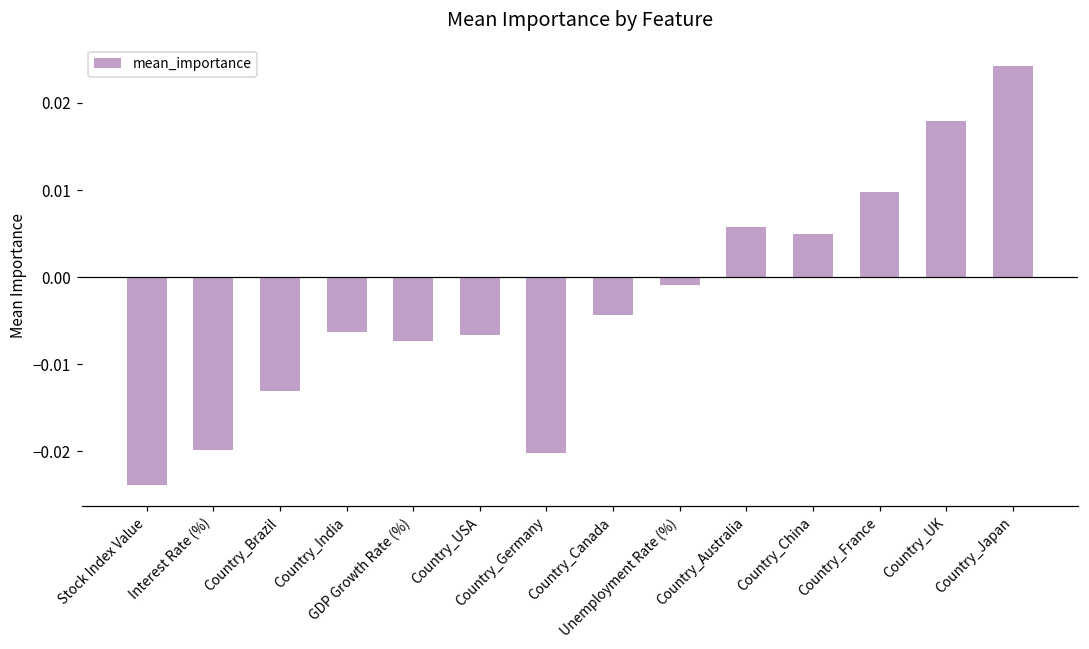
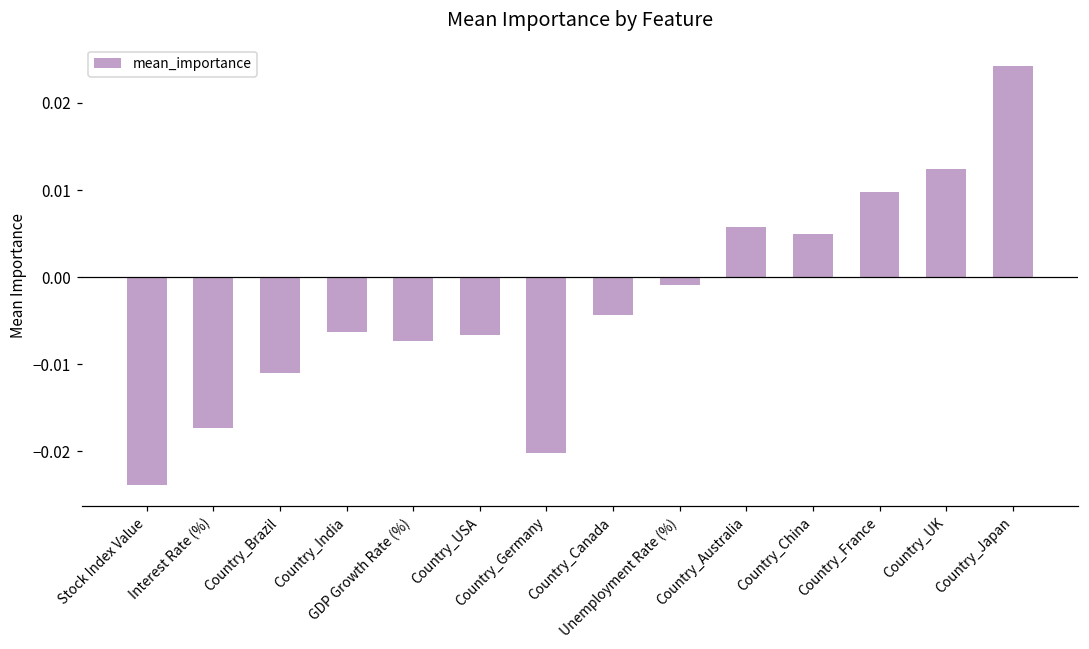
  {
    "Stock Index Value": -0.024,
-   "Interest Rate (%)": -0.020,
-   "Country_Brazil": -0.013,
+   "Interest Rate (%)": -0.017,
+   "Country_Brazil": -0.011,
    "Country_India": -0.006,
    "GDP Growth Rate (%)": -0.007,
    "Country_USA": -0.007,
    "Country_Germany": -0.020,
    "Country_Canada": -0.004,
    "Unemployment Rate (%)": -0.001,
    "Country_Australia": 0.006,
    "Country_China": 0.005,
    "Country_France": 0.010,
-   "Country_UK": 0.018,
+   "Country_UK": 0.012,
    "Country_Japan": 0.024
  }
